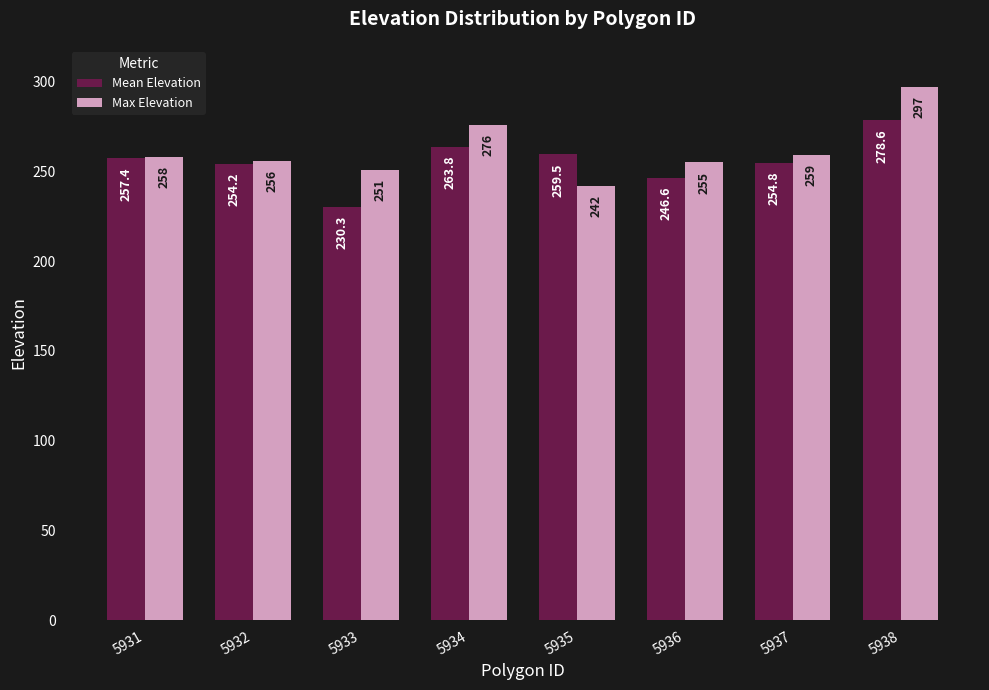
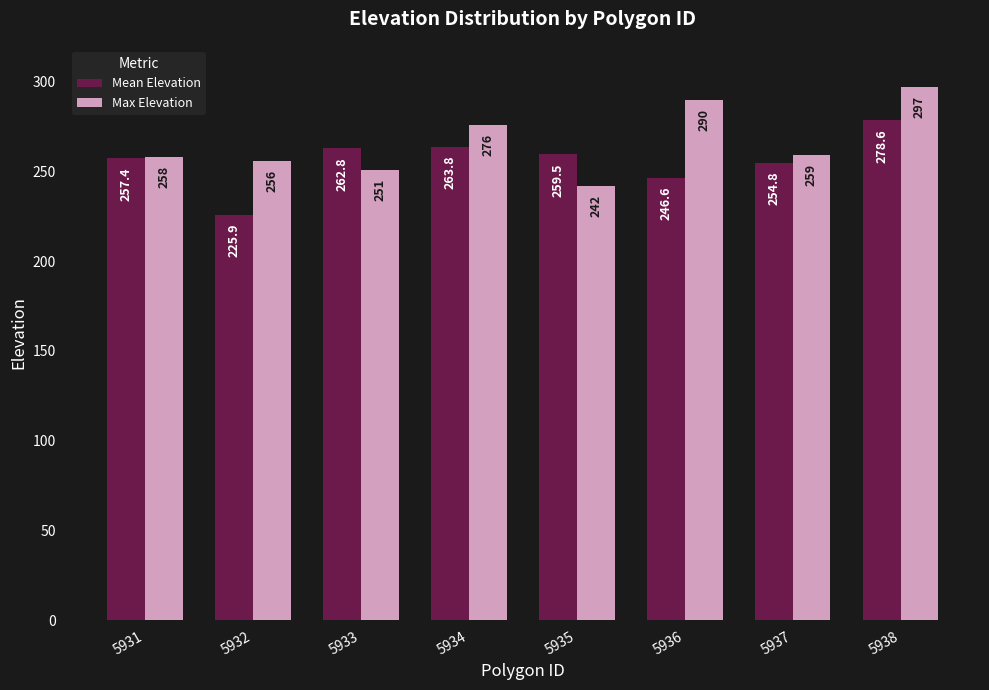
  {
    "Mean Elevation": {
      "5931": 257.4,
-     "5932": 254.2,
-     "5933": 230.3,
+     "5932": 225.9,
+     "5933": 262.8,
      "5934": 263.8,
      "5935": 259.5,
      "5936": 246.6,
      "5937": 254.8,
      "5938": 278.6
    },
    "Max Elevation": {
      "5931": 258,
      "5932": 256,
      "5933": 251,
      "5934": 276,
      "5935": 242,
-     "5936": 255,
+     "5936": 290,
      "5937": 259,
      "5938": 297
    }
  }
